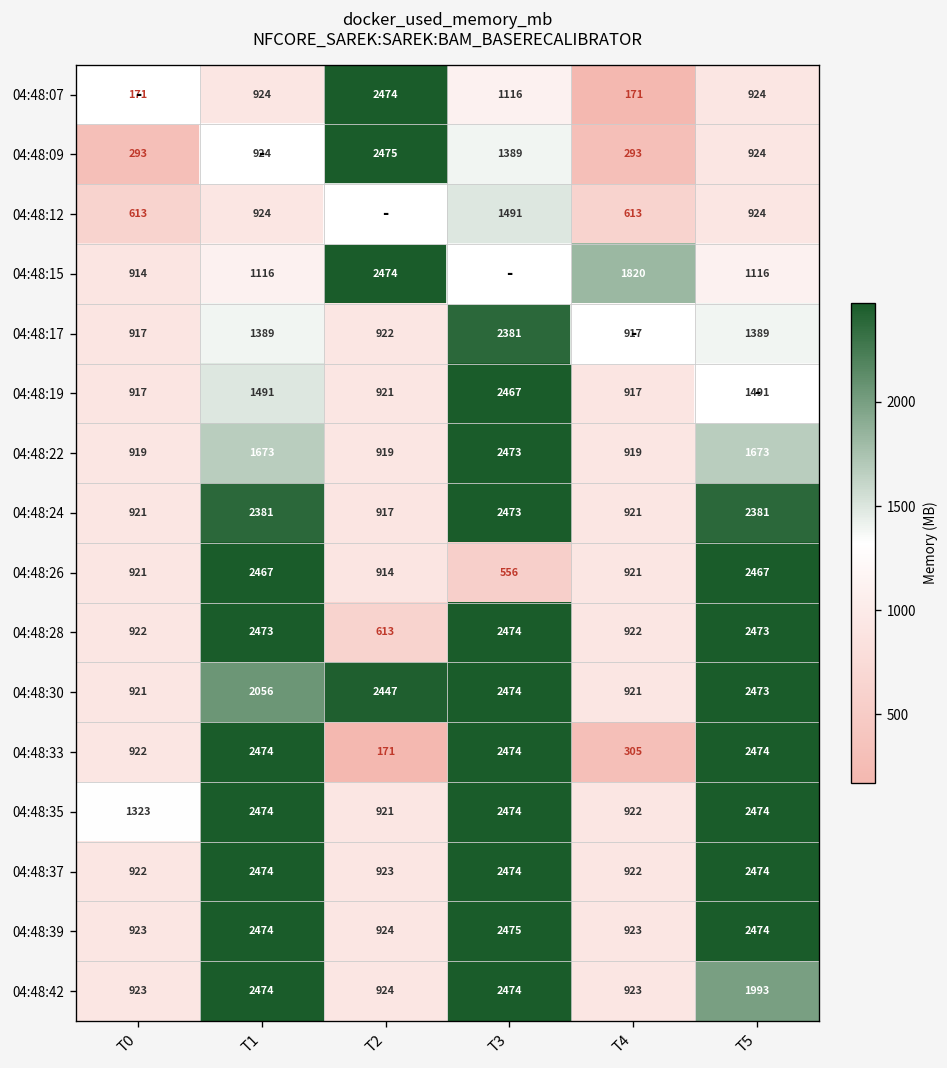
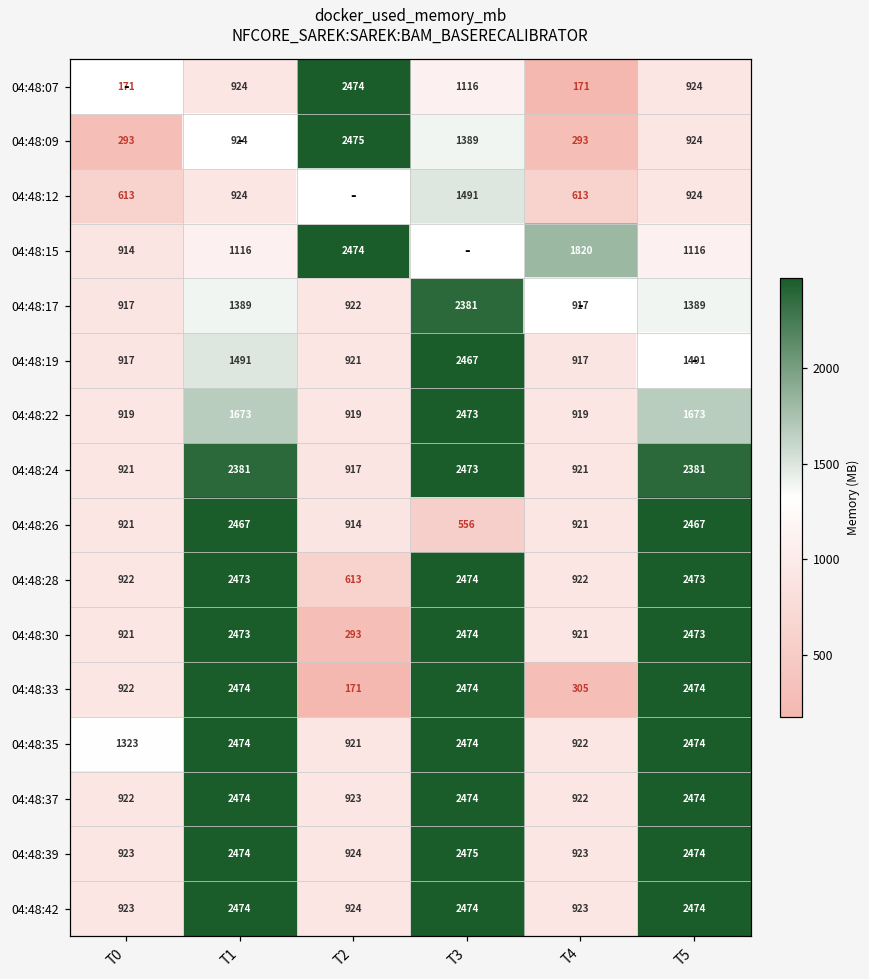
  {
    "04:48:07": {
      "T1": 924,
      "T2": 2474,
      "T3": 1116,
      "T4": 171,
      "T5": 924
    },
    "04:48:09": {
      "T0": 293,
      "T2": 2475,
      "T3": 1389,
      "T4": 293,
      "T5": 924
    },
    "04:48:12": {
      "T0": 613,
      "T1": 924,
      "T3": 1491,
      "T4": 613,
      "T5": 924
    },
    "04:48:15": {
      "T0": 914,
      "T1": 1116,
      "T2": 2474,
      "T4": 1820,
      "T5": 1116
    },
    "04:48:17": {
      "T0": 917,
      "T1": 1389,
      "T2": 922,
      "T3": 2381,
      "T5": 1389
    },
    "04:48:19": {
      "T0": 917,
      "T1": 1491,
      "T2": 921,
      "T3": 2467,
      "T4": 917
    },
    "04:48:22": {
      "T0": 919,
      "T1": 1673,
      "T2": 919,
      "T3": 2473,
      "T4": 919,
      "T5": 1673
    },
    "04:48:24": {
      "T0": 921,
      "T1": 2381,
      "T2": 917,
      "T3": 2473,
      "T4": 921,
      "T5": 2381
    },
    "04:48:26": {
      "T0": 921,
      "T1": 2467,
      "T2": 914,
      "T3": 556,
      "T4": 921,
      "T5": 2467
    },
    "04:48:28": {
      "T0": 922,
      "T1": 2473,
      "T2": 613,
      "T3": 2474,
      "T4": 922,
      "T5": 2473
    },
    "04:48:30": {
      "T0": 921,
-     "T1": 2056,
-     "T2": 2447,
+     "T1": 2473,
+     "T2": 293,
      "T3": 2474,
      "T4": 921,
      "T5": 2473
    },
    "04:48:33": {
      "T0": 922,
      "T1": 2474,
      "T2": 171,
      "T3": 2474,
      "T4": 305,
      "T5": 2474
    },
    "04:48:35": {
      "T0": 1323,
      "T1": 2474,
      "T2": 921,
      "T3": 2474,
      "T4": 922,
      "T5": 2474
    },
    "04:48:37": {
      "T0": 922,
      "T1": 2474,
      "T2": 923,
      "T3": 2474,
      "T4": 922,
      "T5": 2474
    },
    "04:48:39": {
      "T0": 923,
      "T1": 2474,
      "T2": 924,
      "T3": 2475,
      "T4": 923,
      "T5": 2474
    },
    "04:48:42": {
      "T0": 923,
      "T1": 2474,
      "T2": 924,
      "T3": 2474,
      "T4": 923,
-     "T5": 1993
+     "T5": 2474
    }
  }
